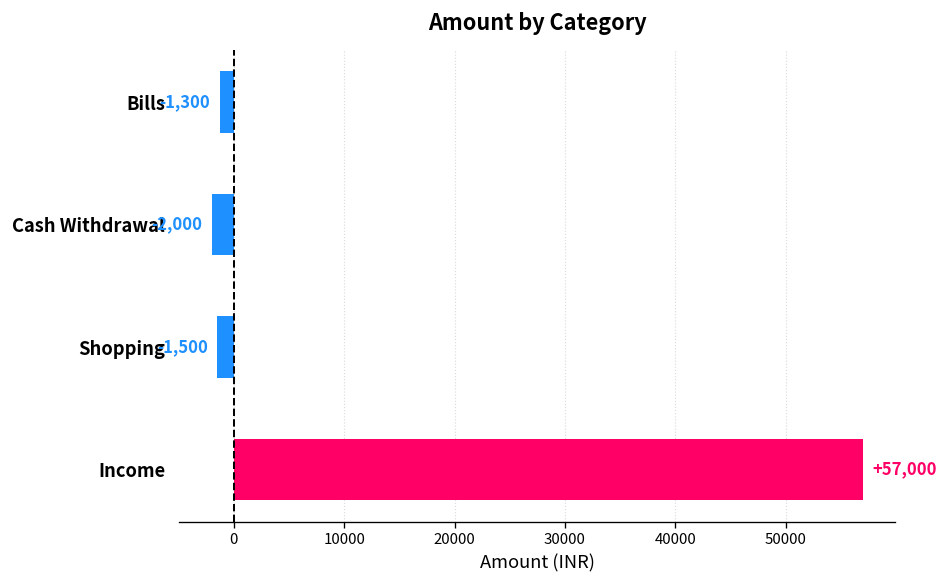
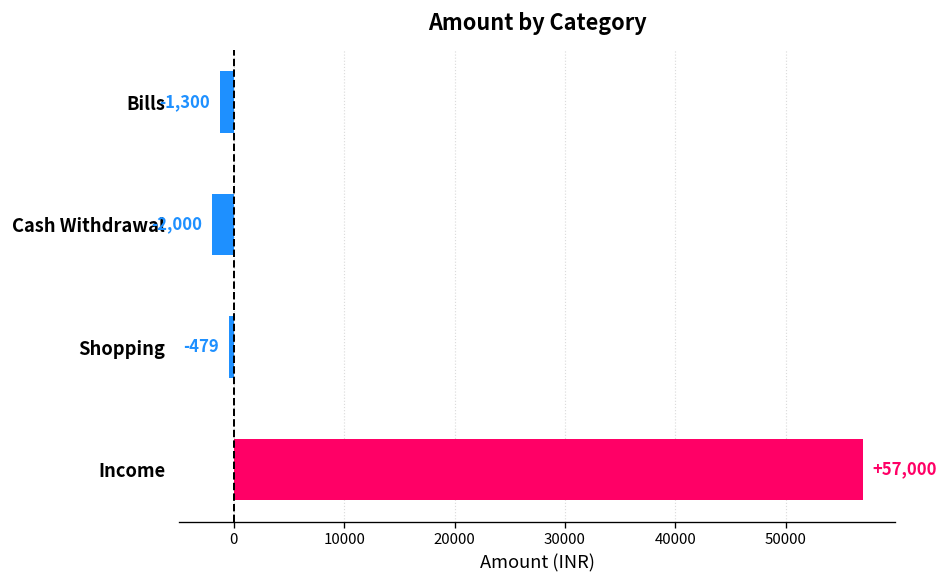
  {
    "Bills": "-1,300",
    "Cash Withdrawal": "-2,000",
-   "Shopping": "-1,500",
+   "Shopping": "-479",
    "Income": "+57,000"
  }
